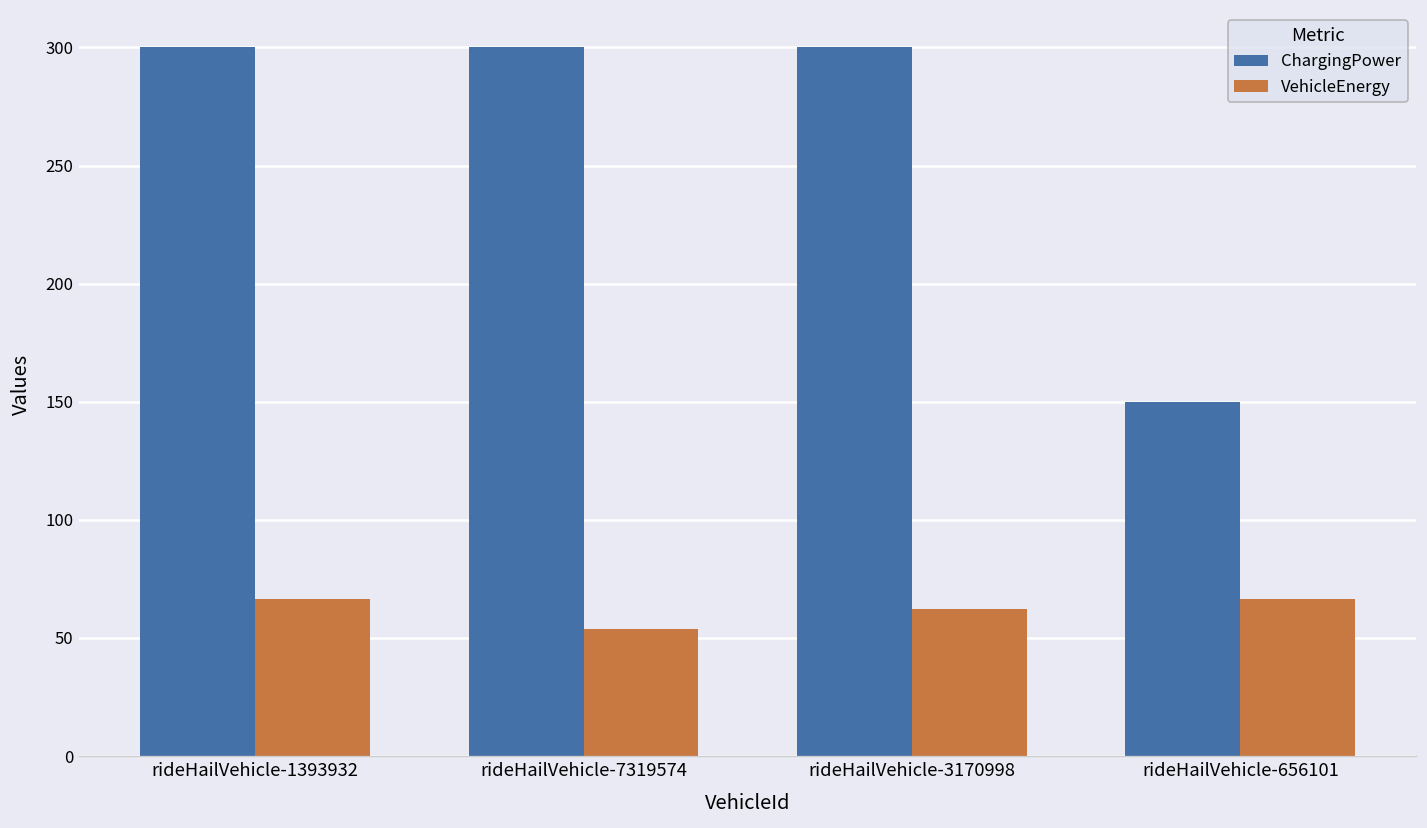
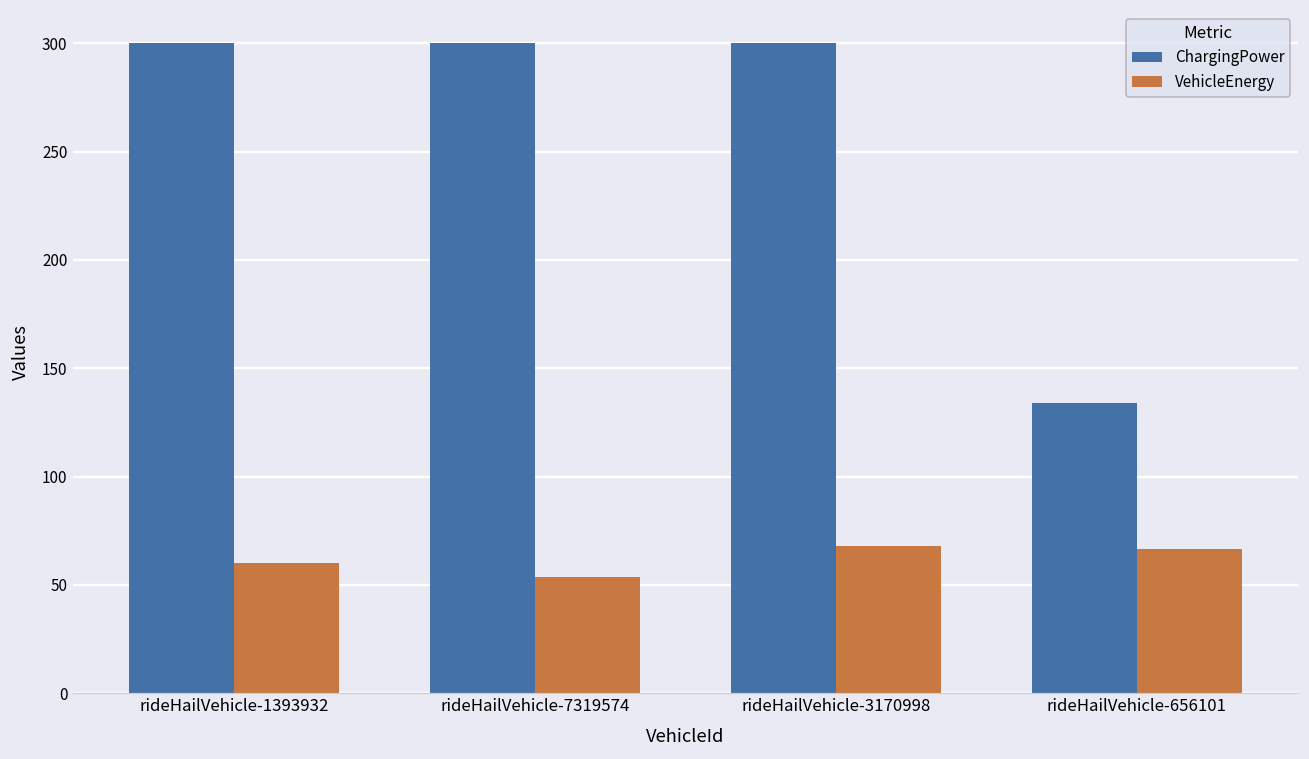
  {
    "ChargingPower": {
      "rideHailVehicle-1393932": 300,
      "rideHailVehicle-7319574": 300,
      "rideHailVehicle-3170998": 300,
-     "rideHailVehicle-656101": 150
+     "rideHailVehicle-656101": 134
    },
    "VehicleEnergy": {
-     "rideHailVehicle-1393932": 67,
+     "rideHailVehicle-1393932": 60,
      "rideHailVehicle-7319574": 54,
-     "rideHailVehicle-3170998": 62,
+     "rideHailVehicle-3170998": 68,
      "rideHailVehicle-656101": 67
    }
  }
